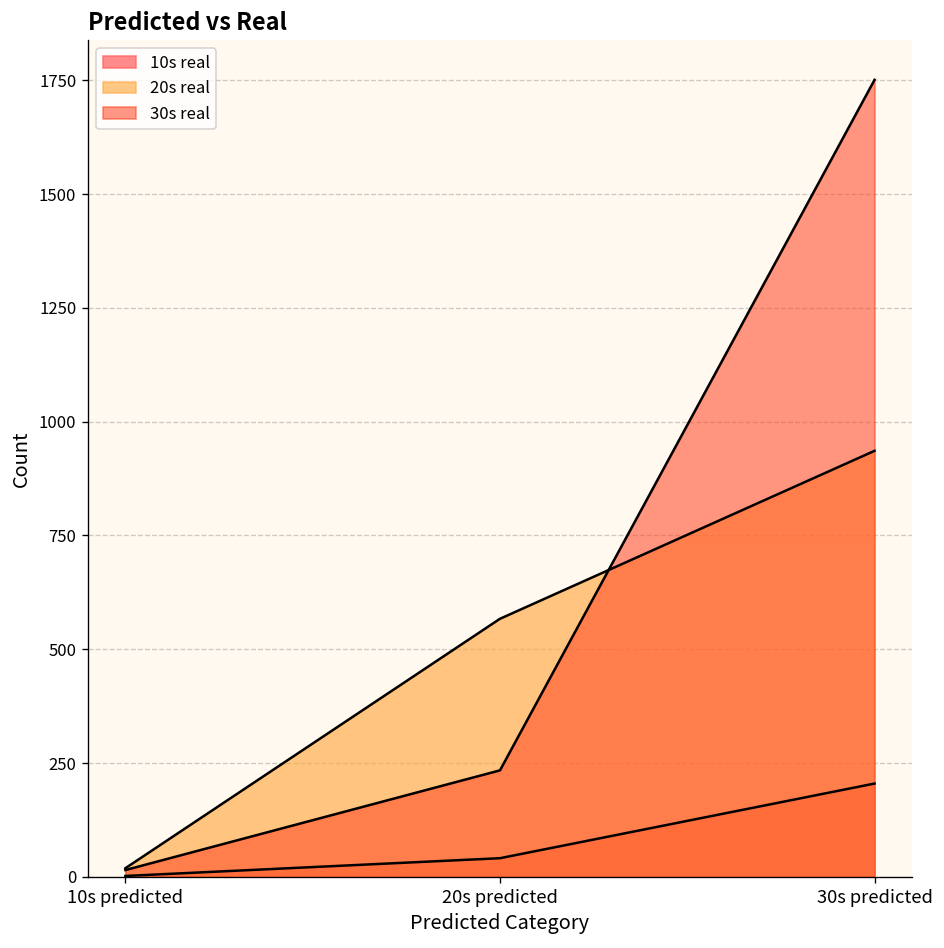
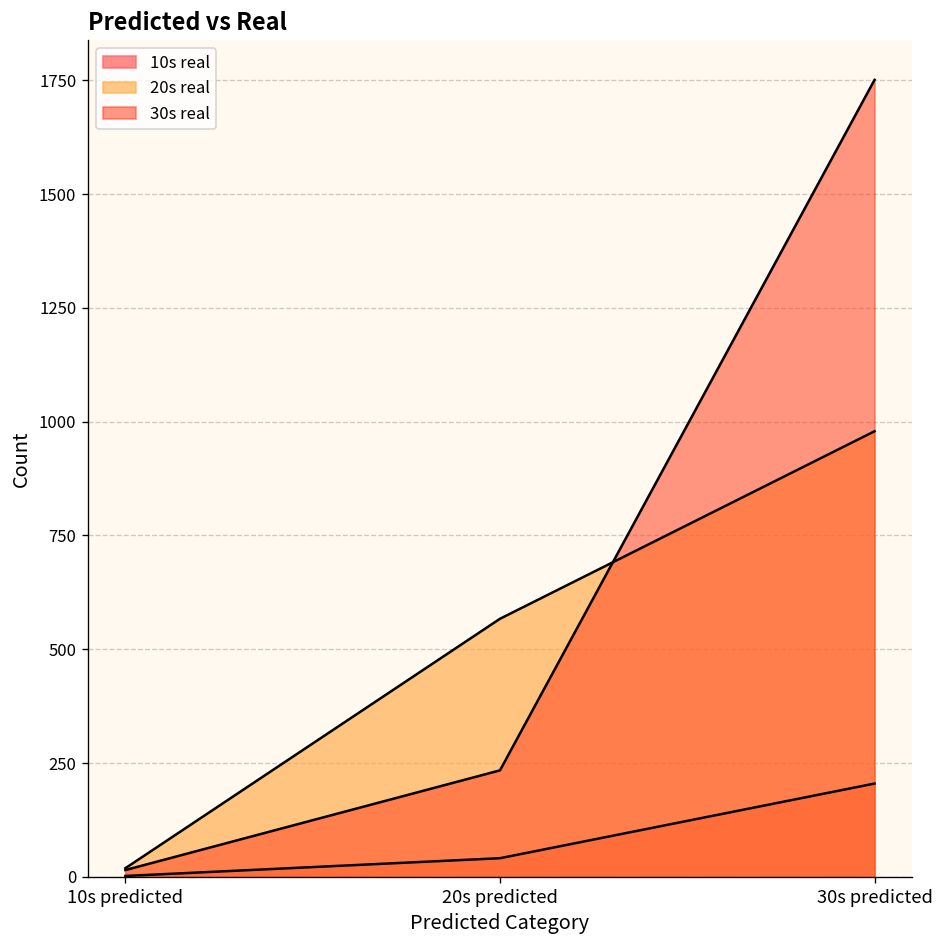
  {
    "20s real": {
      "20s predicted": 570,
-     "30s predicted": 940
+     "30s predicted": 980
    }
  }
